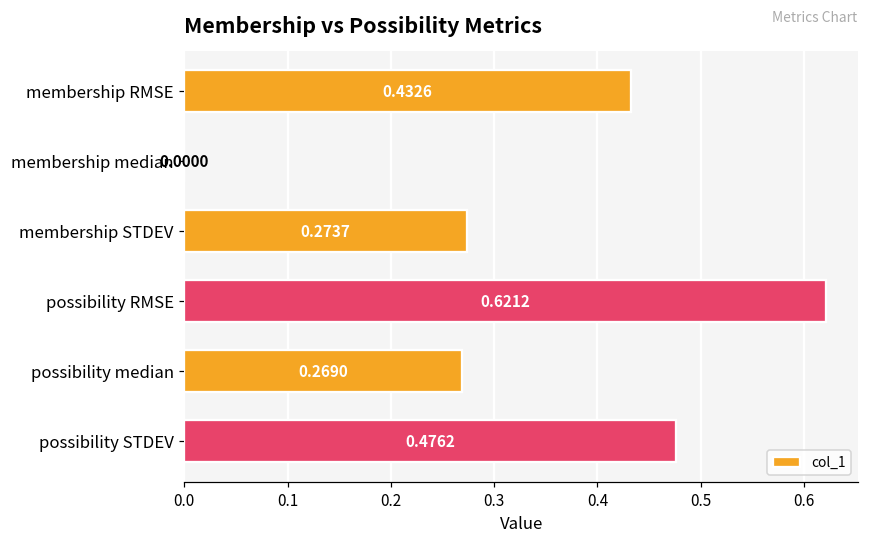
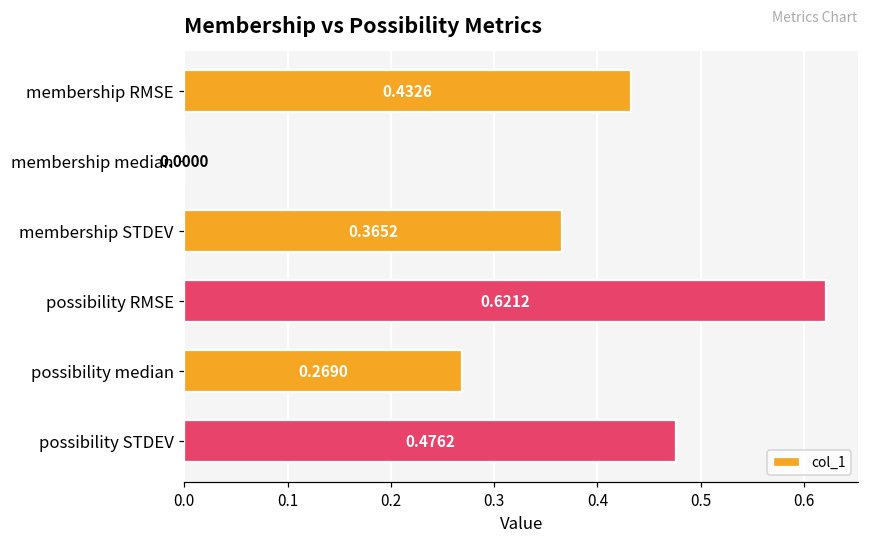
  {
    "membership RMSE": 0.4326,
    "membership median": 0.0000,
-   "membership STDEV": 0.2737,
+   "membership STDEV": 0.3652,
    "possibility RMSE": 0.6212,
    "possibility median": 0.2690,
    "possibility STDEV": 0.4762
  }
